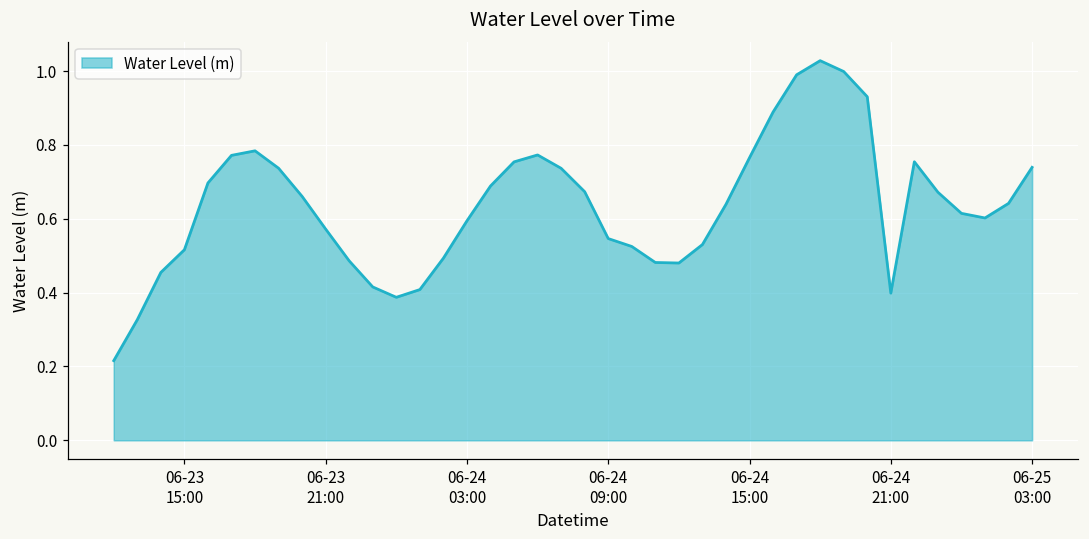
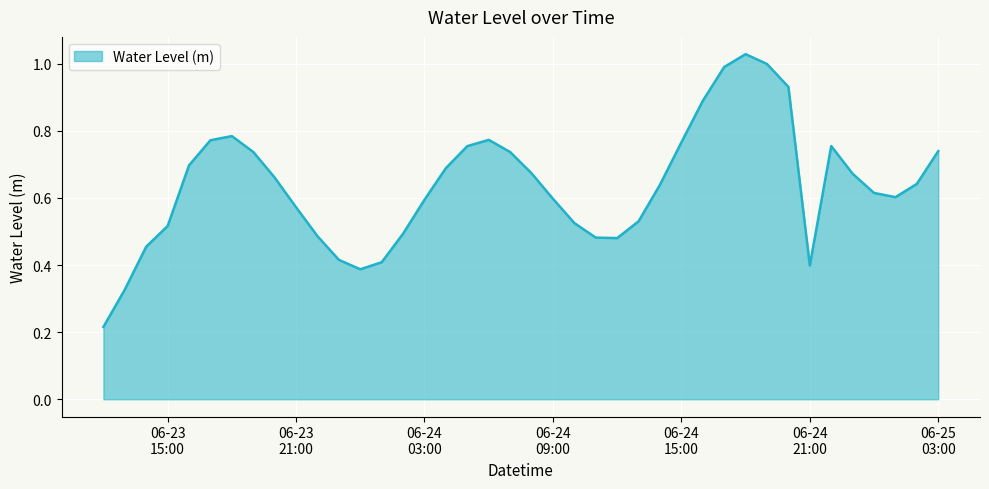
  {
    "06-23 15:00": 0.52,
    "06-23 21:00": 0.57,
    "06-24 03:00": 0.59,
-   "06-24 09:00": 0.55,
+   "06-24 09:00": 0.60,
    "06-24 15:00": 0.77,
    "06-24 21:00": 0.40,
    "06-25 03:00": 0.74
  }
